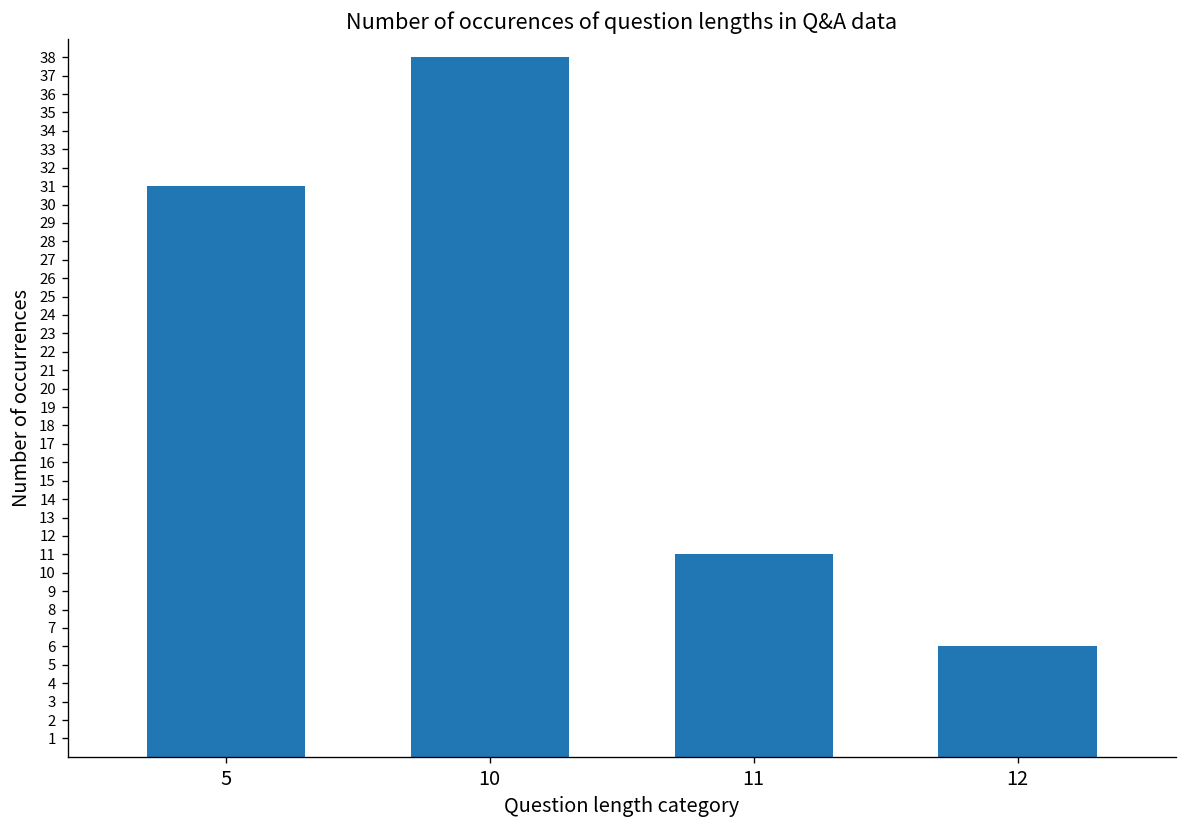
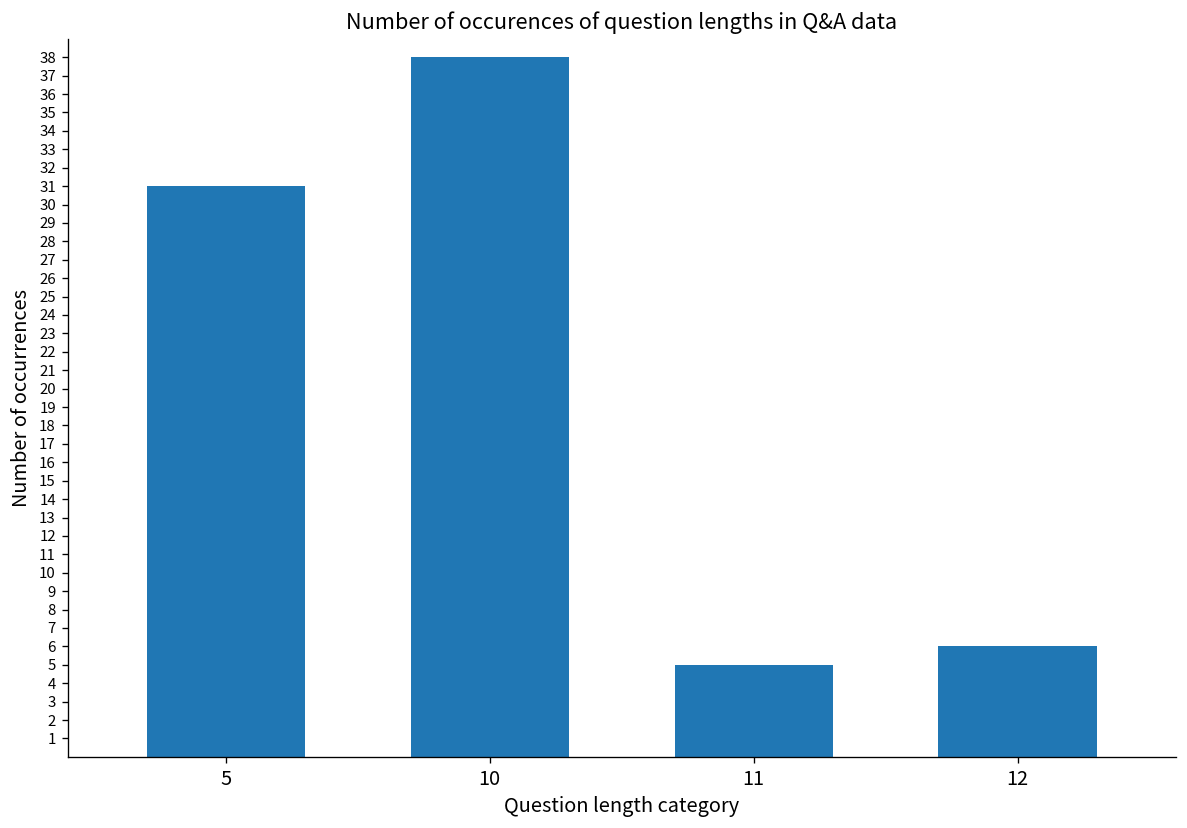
  {
    "5": 31,
    "10": 38,
-   "11": 11,
+   "11": 5,
    "12": 6
  }
